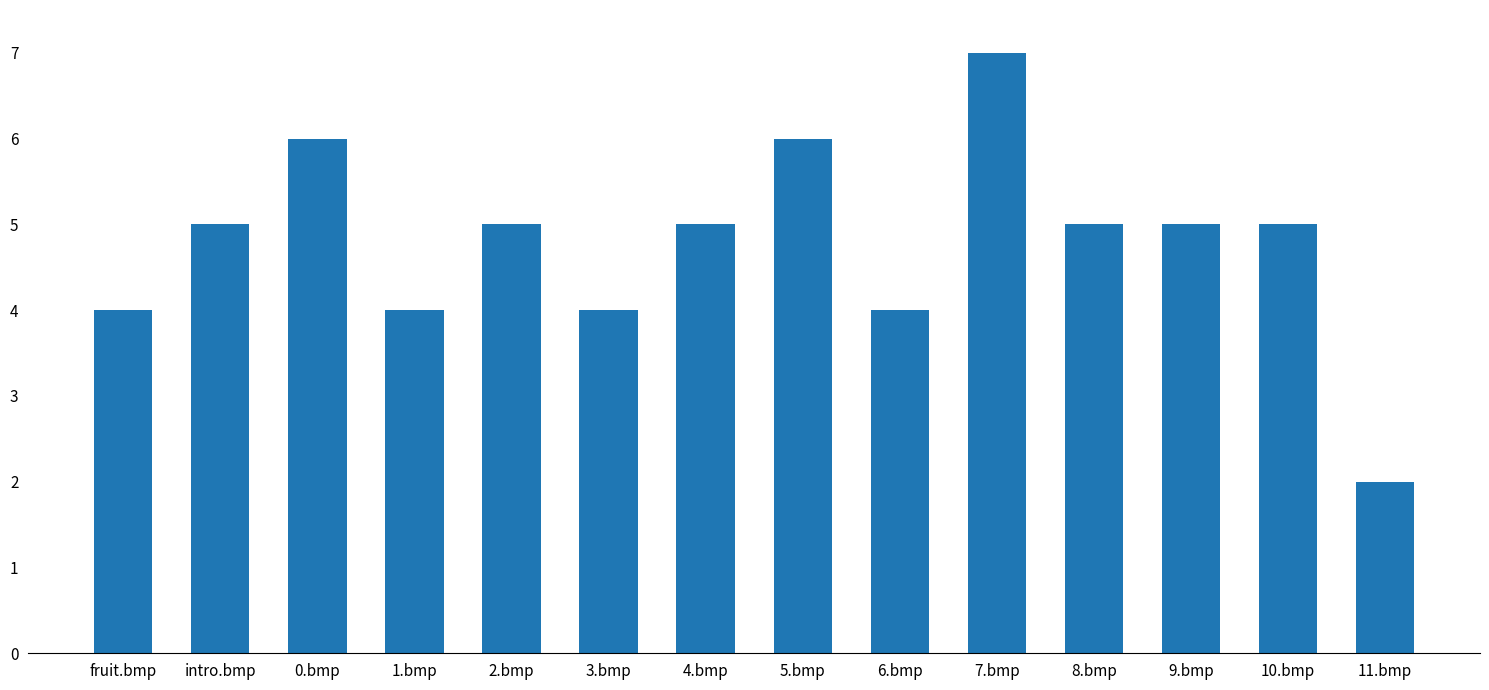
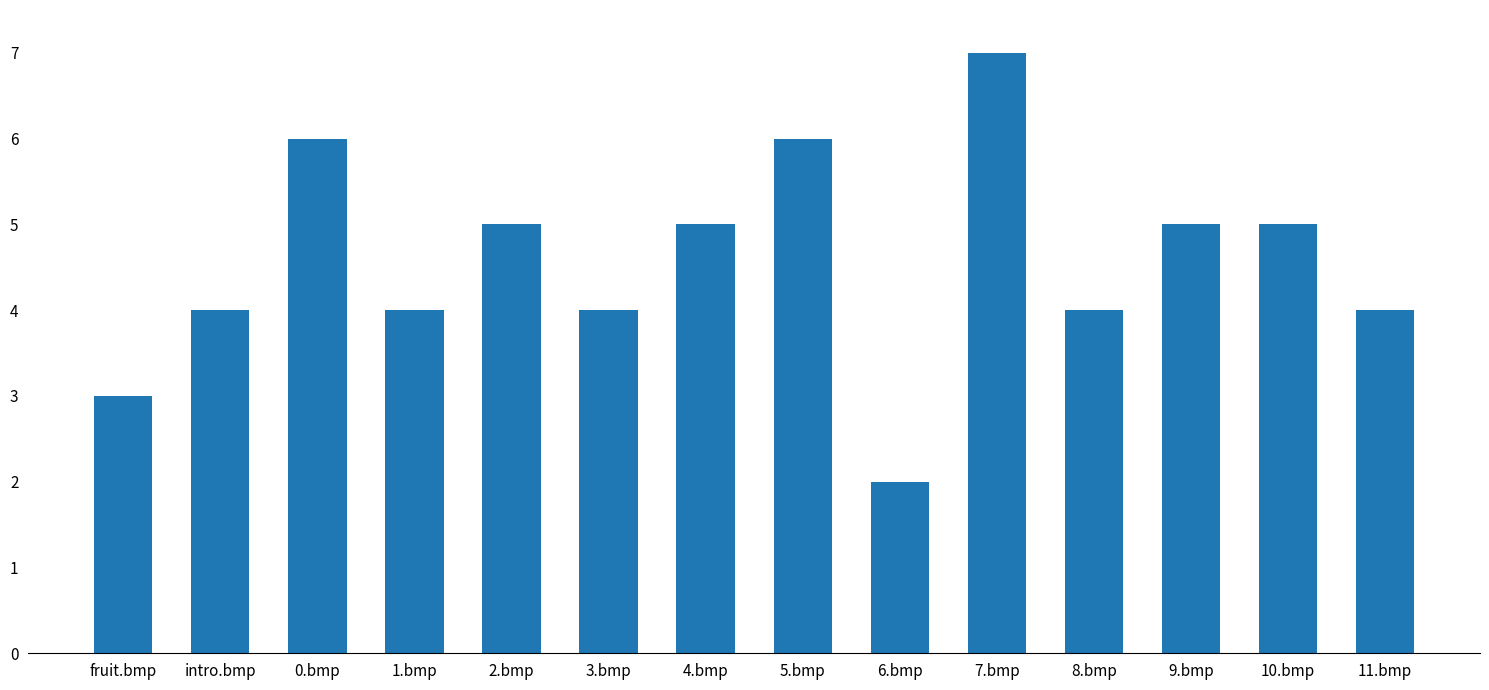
  {
-   "fruit.bmp": 4,
-   "intro.bmp": 5,
+   "fruit.bmp": 3,
+   "intro.bmp": 4,
    "0.bmp": 6,
    "1.bmp": 4,
    "2.bmp": 5,
    "3.bmp": 4,
    "4.bmp": 5,
    "5.bmp": 6,
-   "6.bmp": 4,
+   "6.bmp": 2,
    "7.bmp": 7,
-   "8.bmp": 5,
+   "8.bmp": 4,
    "9.bmp": 5,
    "10.bmp": 5,
-   "11.bmp": 2
+   "11.bmp": 4
  }
